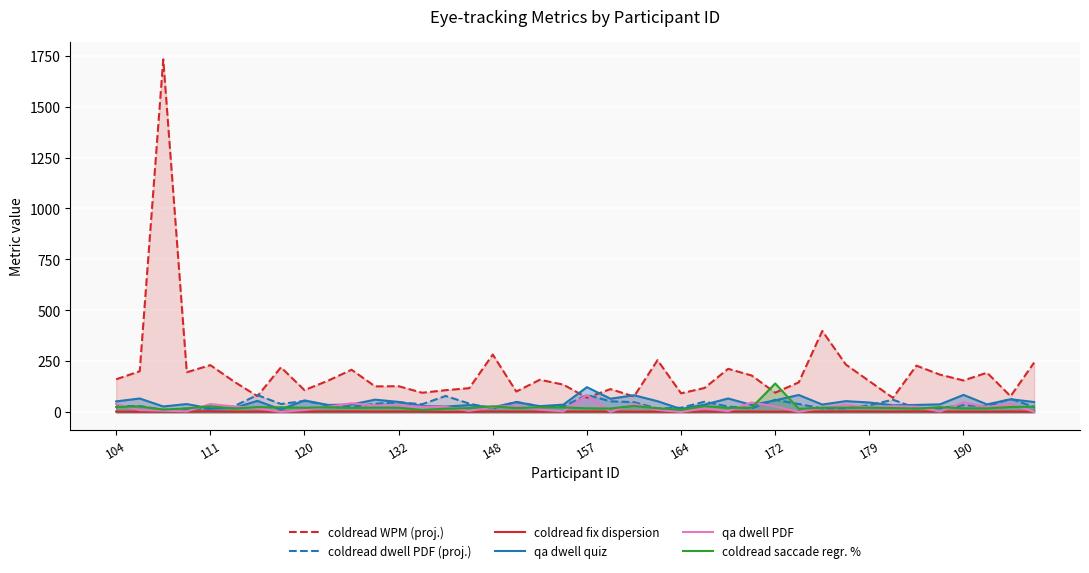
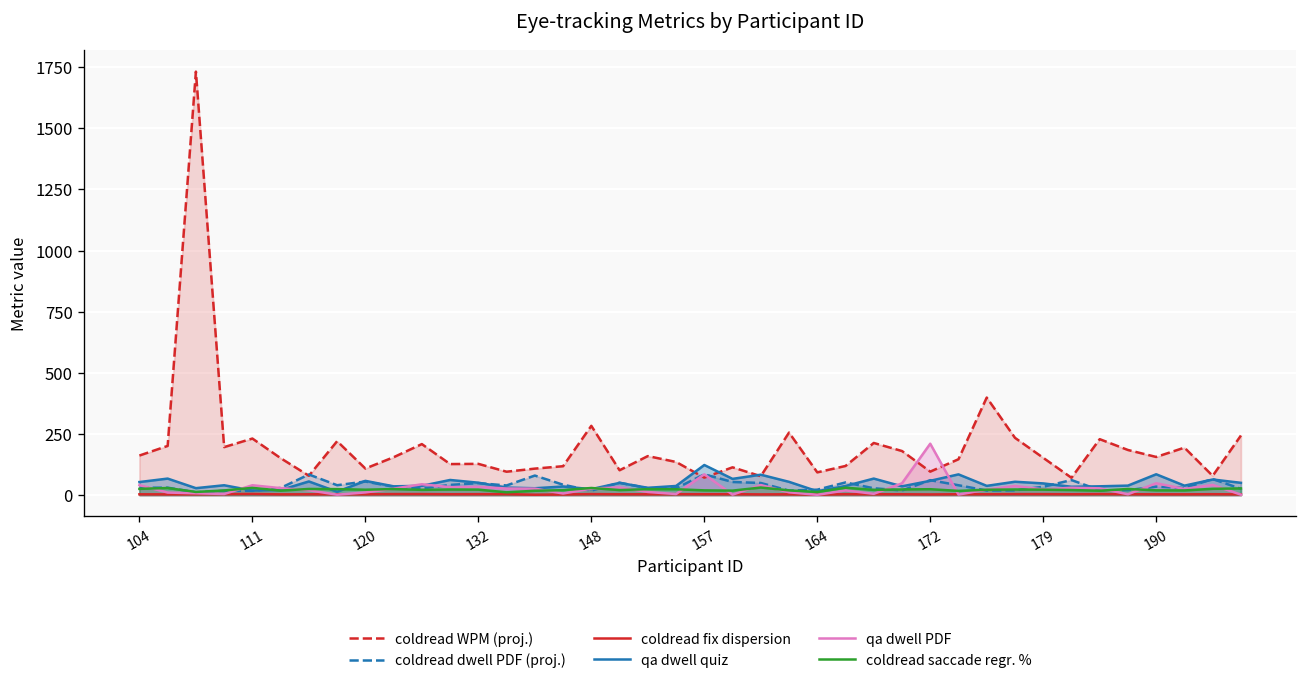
  {
    "qa dwell PDF": {
-     "172": 30,
+     "172": 210,
      "190": 50
    },
    "coldread saccade regr. %": {
      "157": 20,
-     "172": 140,
+     "172": 20,
      "190": 20
    }
  }
